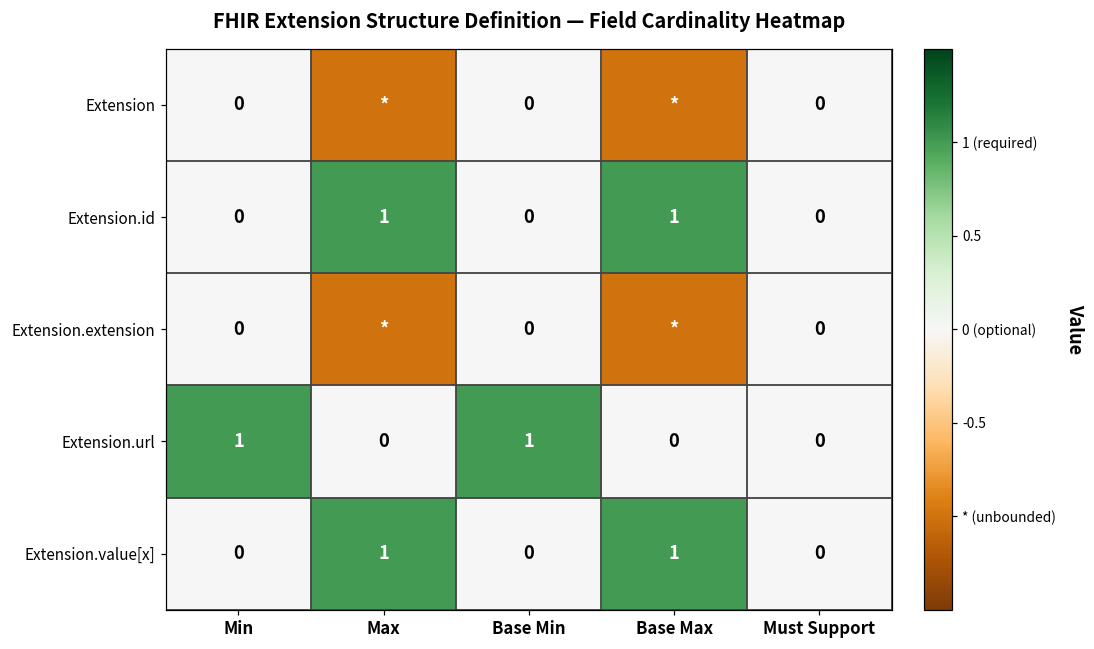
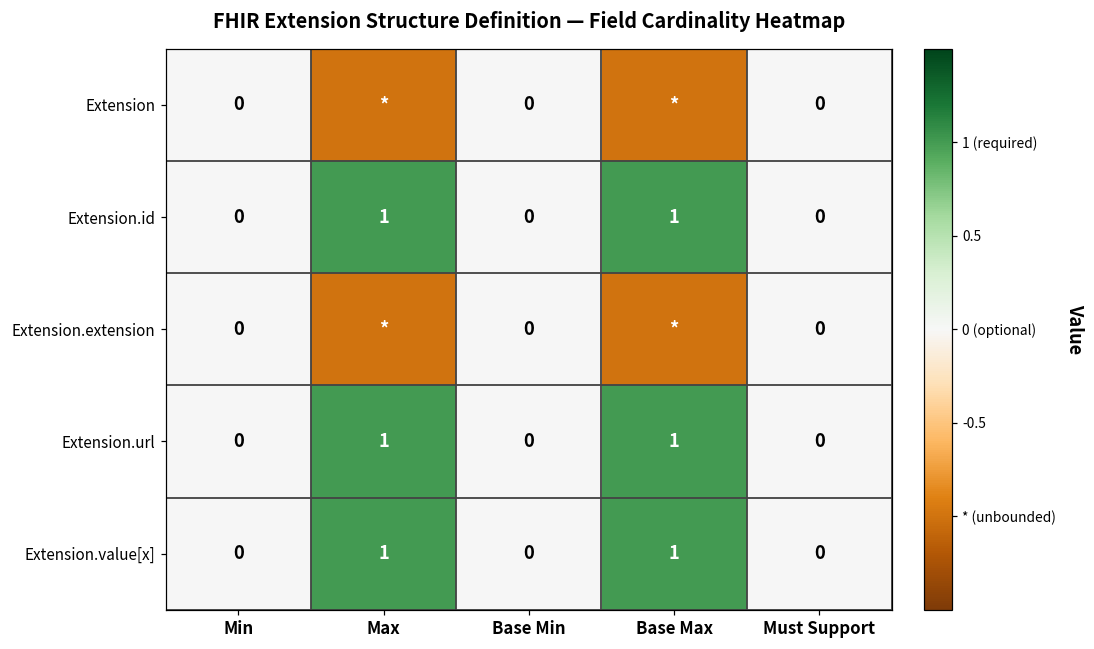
  {
    "Extension": {
      "Min": 0,
      "Base Min": 0,
      "Must Support": 0
    },
    "Extension.id": {
      "Min": 0,
      "Max": 1,
      "Base Min": 0,
      "Base Max": 1,
      "Must Support": 0
    },
    "Extension.extension": {
      "Min": 0,
      "Base Min": 0,
      "Must Support": 0
    },
    "Extension.url": {
-     "Min": 1,
-     "Max": 0,
-     "Base Min": 1,
-     "Base Max": 0,
+     "Min": 0,
+     "Max": 1,
+     "Base Min": 0,
+     "Base Max": 1,
      "Must Support": 0
    },
    "Extension.value[x]": {
      "Min": 0,
      "Max": 1,
      "Base Min": 0,
      "Base Max": 1,
      "Must Support": 0
    }
  }
